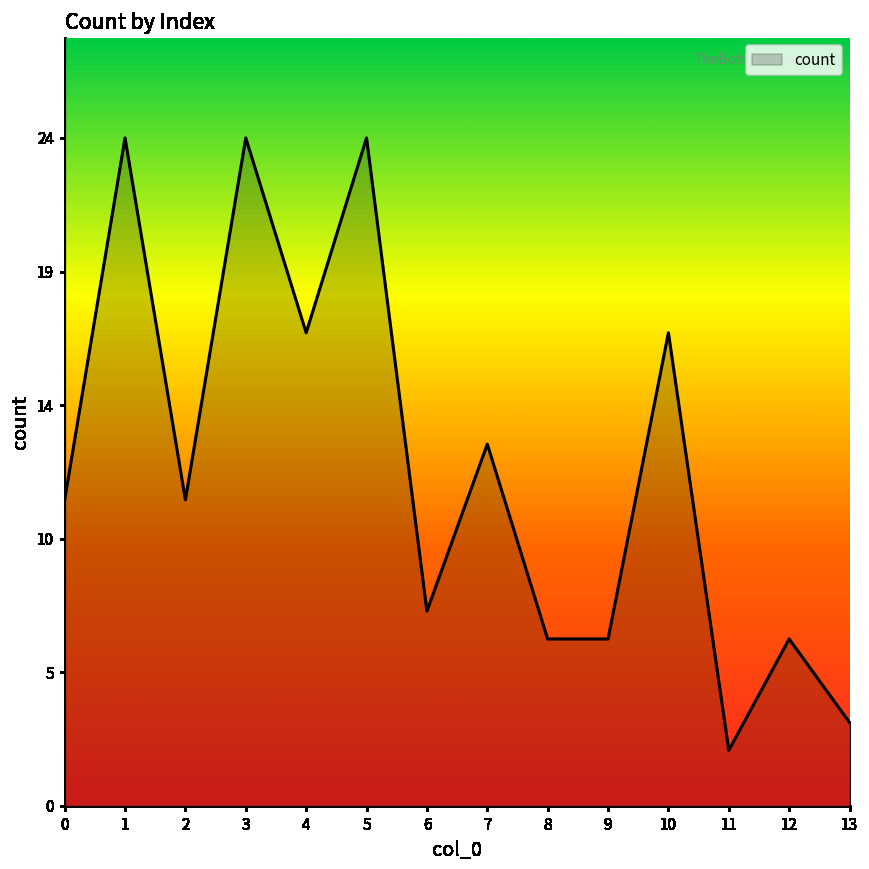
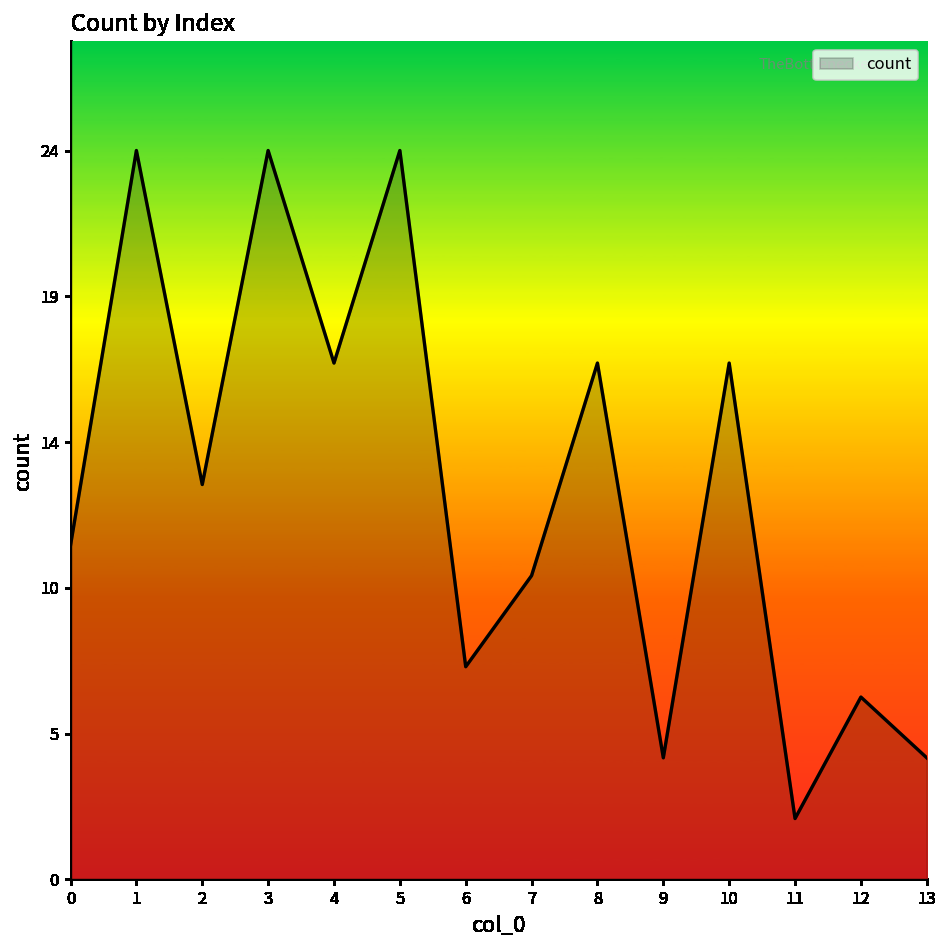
  {
    "0": 11,
    "1": 24,
-   "2": 11,
+   "2": 13,
    "3": 24,
    "4": 17,
    "5": 24,
    "6": 7,
-   "7": 13,
-   "8": 6,
-   "9": 6,
+   "7": 10,
+   "8": 17,
+   "9": 4,
    "10": 17,
    "11": 2,
    "12": 6,
-   "13": 3
+   "13": 4
  }
